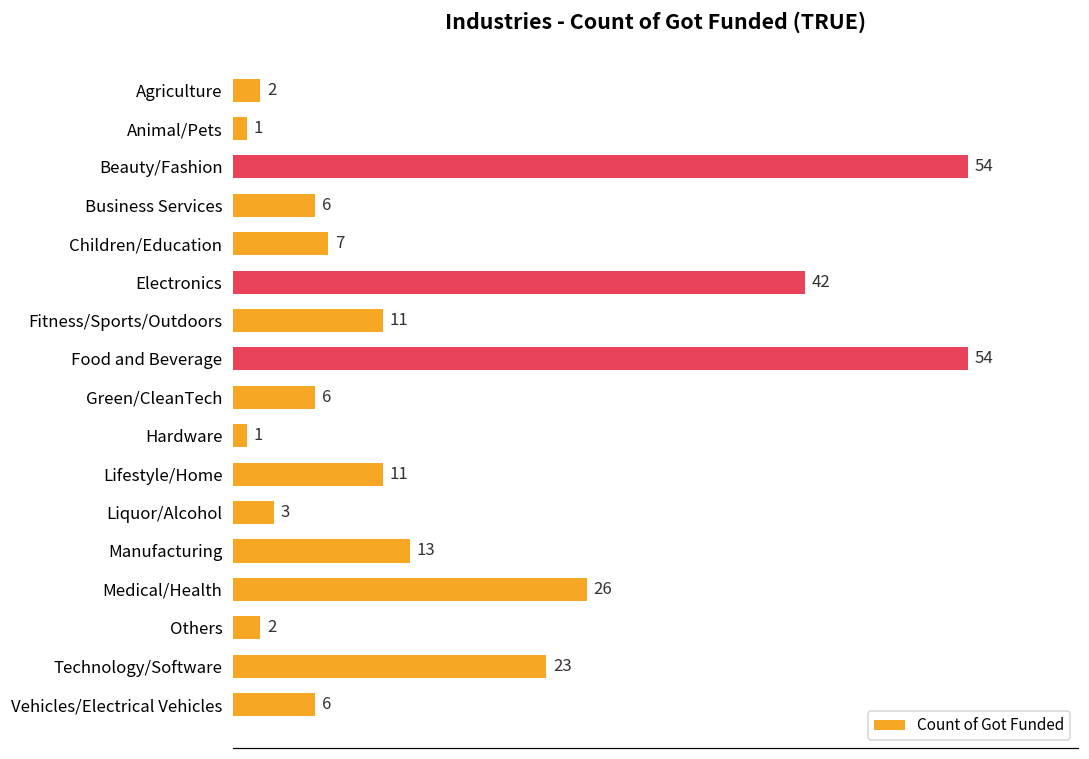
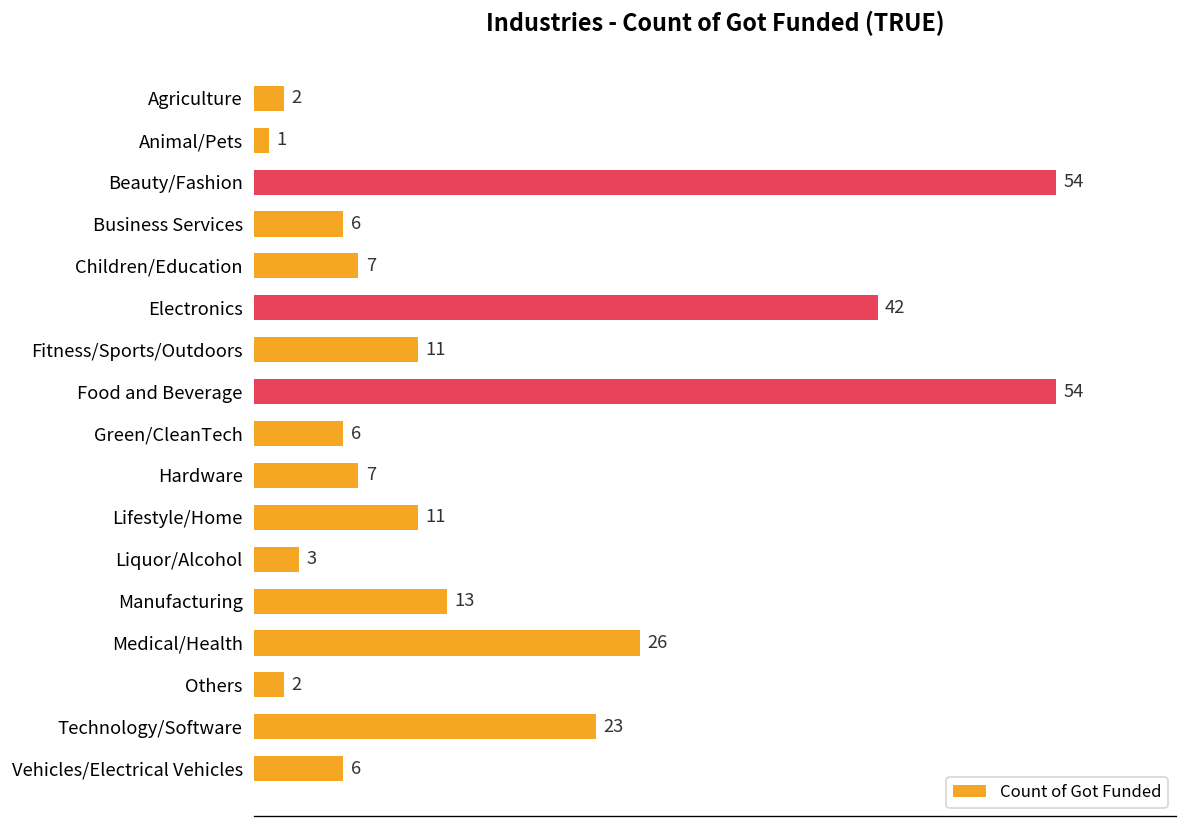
  {
    "Agriculture": 2,
    "Animal/Pets": 1,
    "Beauty/Fashion": 54,
    "Business Services": 6,
    "Children/Education": 7,
    "Electronics": 42,
    "Fitness/Sports/Outdoors": 11,
    "Food and Beverage": 54,
    "Green/CleanTech": 6,
-   "Hardware": 1,
+   "Hardware": 7,
    "Lifestyle/Home": 11,
    "Liquor/Alcohol": 3,
    "Manufacturing": 13,
    "Medical/Health": 26,
    "Others": 2,
    "Technology/Software": 23,
    "Vehicles/Electrical Vehicles": 6
  }
